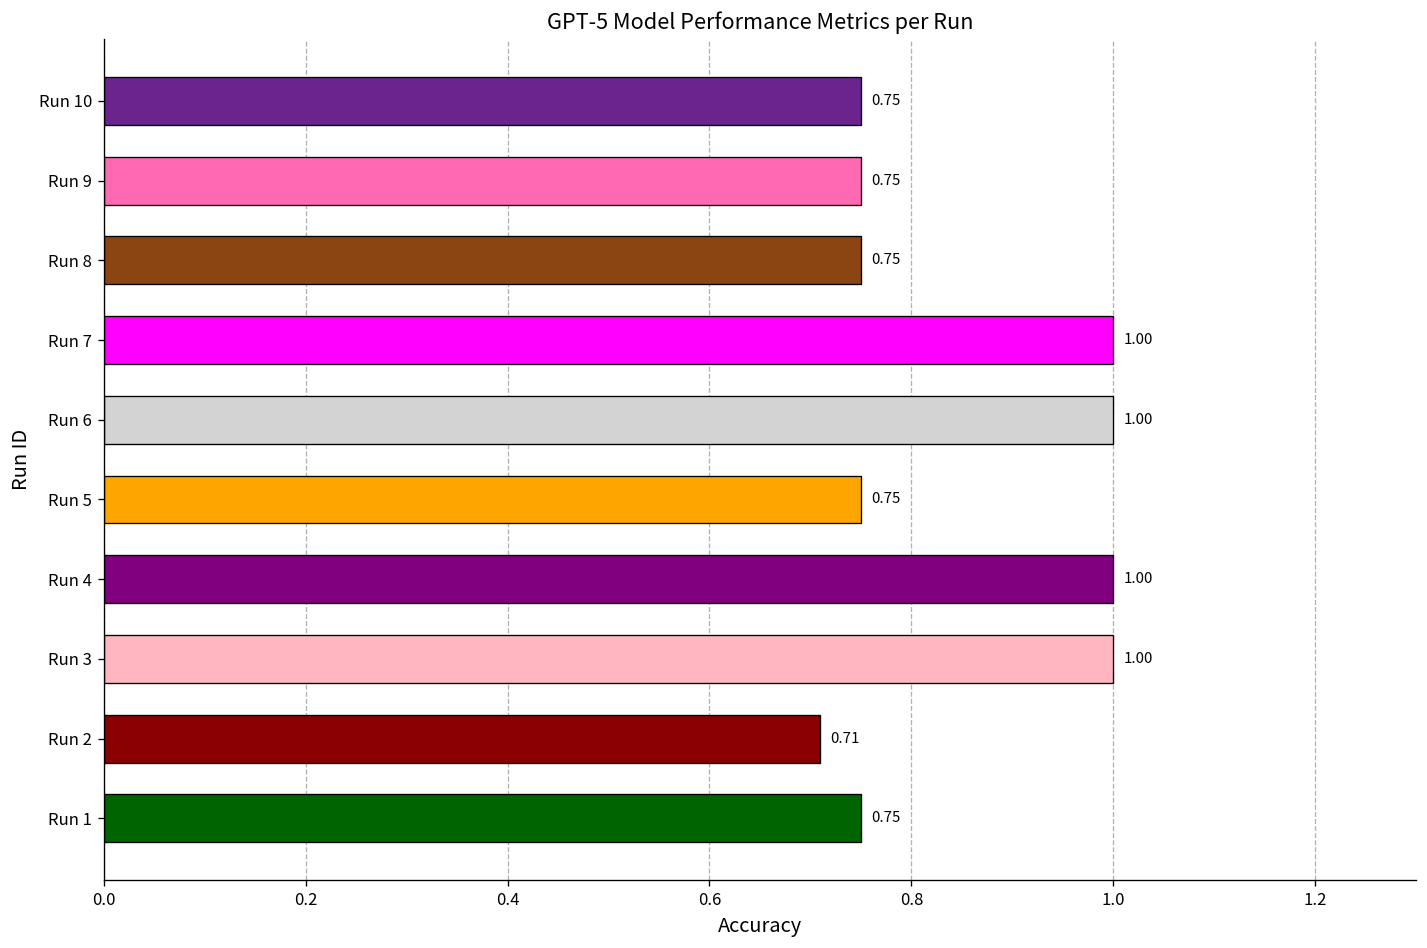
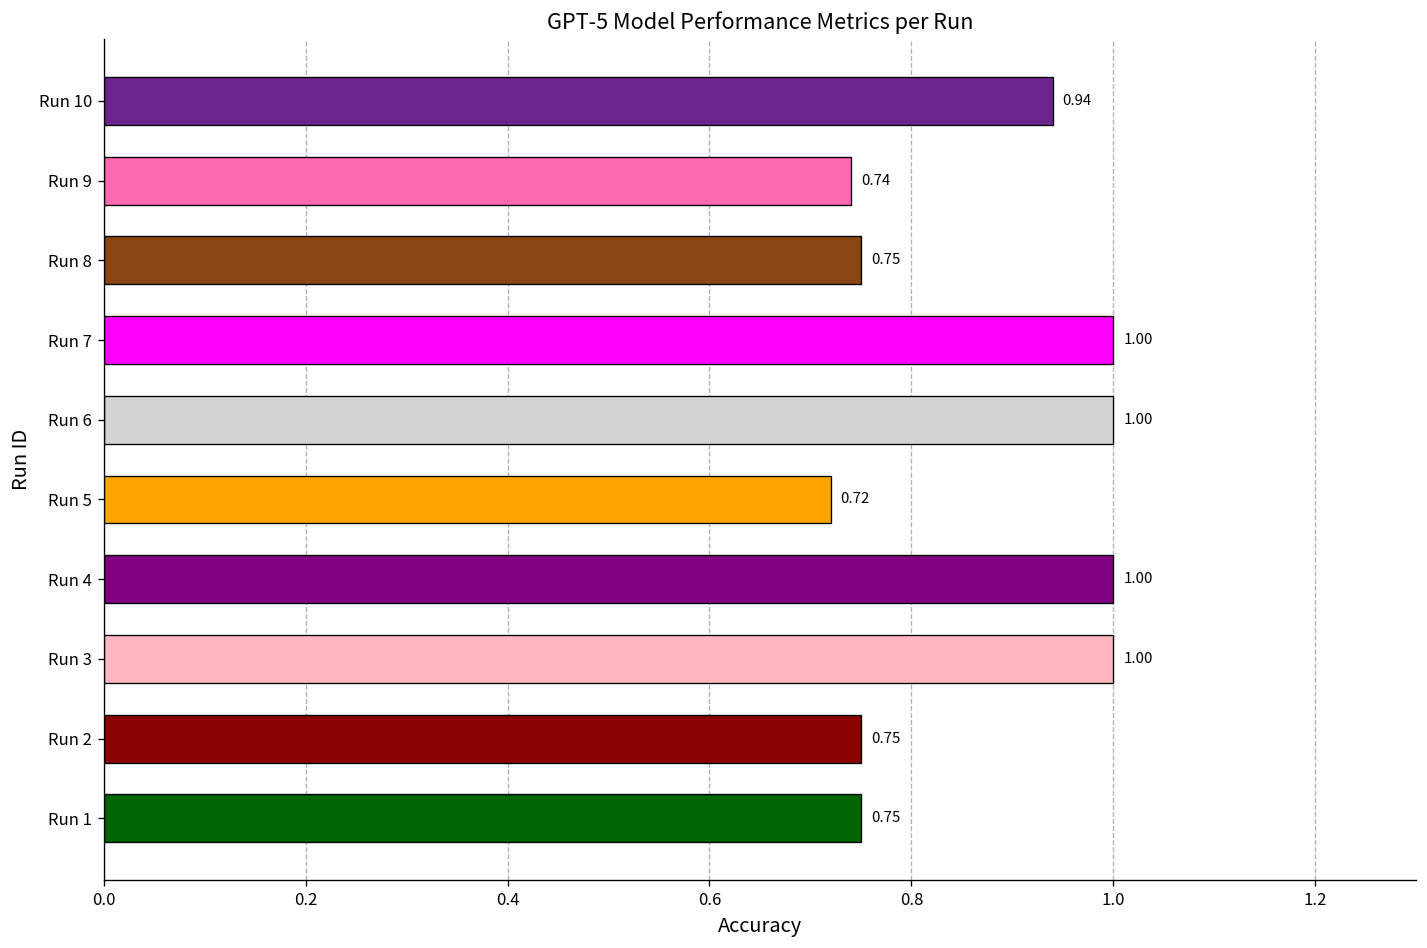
  {
-   "Run 10": 0.75,
-   "Run 9": 0.75,
+   "Run 10": 0.94,
+   "Run 9": 0.74,
    "Run 8": 0.75,
    "Run 7": 1.00,
    "Run 6": 1.00,
-   "Run 5": 0.75,
+   "Run 5": 0.72,
    "Run 4": 1.00,
    "Run 3": 1.00,
-   "Run 2": 0.71,
+   "Run 2": 0.75,
    "Run 1": 0.75
  }
